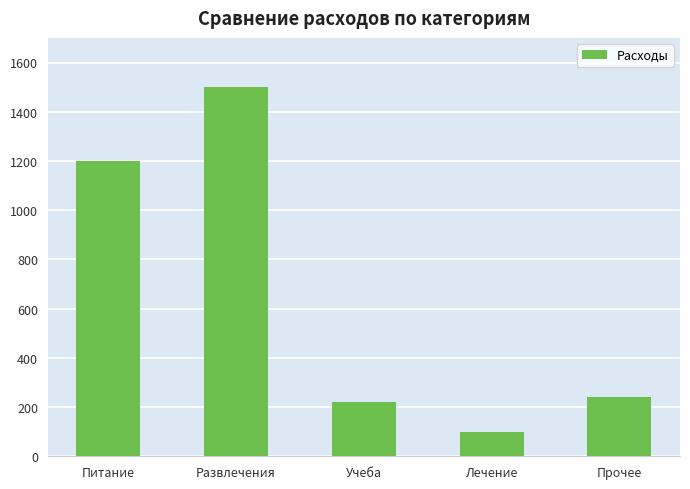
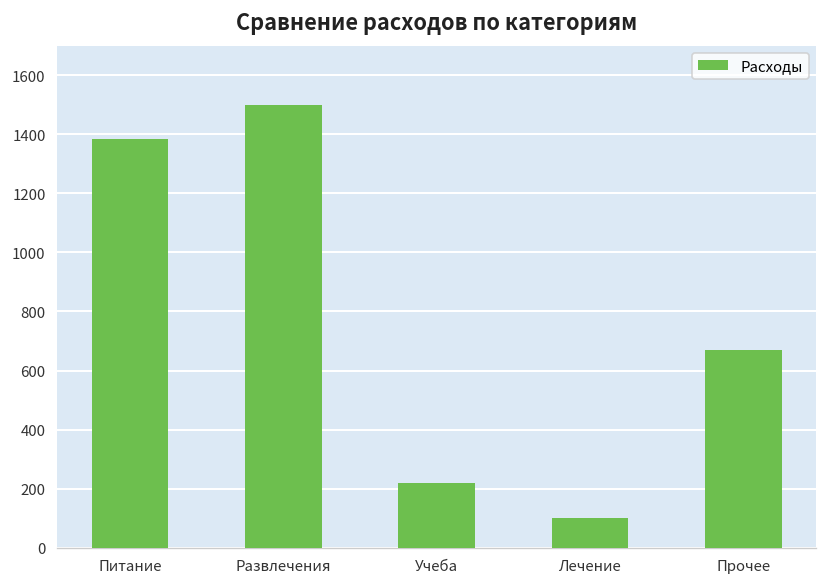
  {
-   "Питание": 1200,
+   "Питание": 1380,
    "Развлечения": 1500,
    "Учеба": 220,
    "Лечение": 100,
-   "Прочее": 240
+   "Прочее": 670
  }
